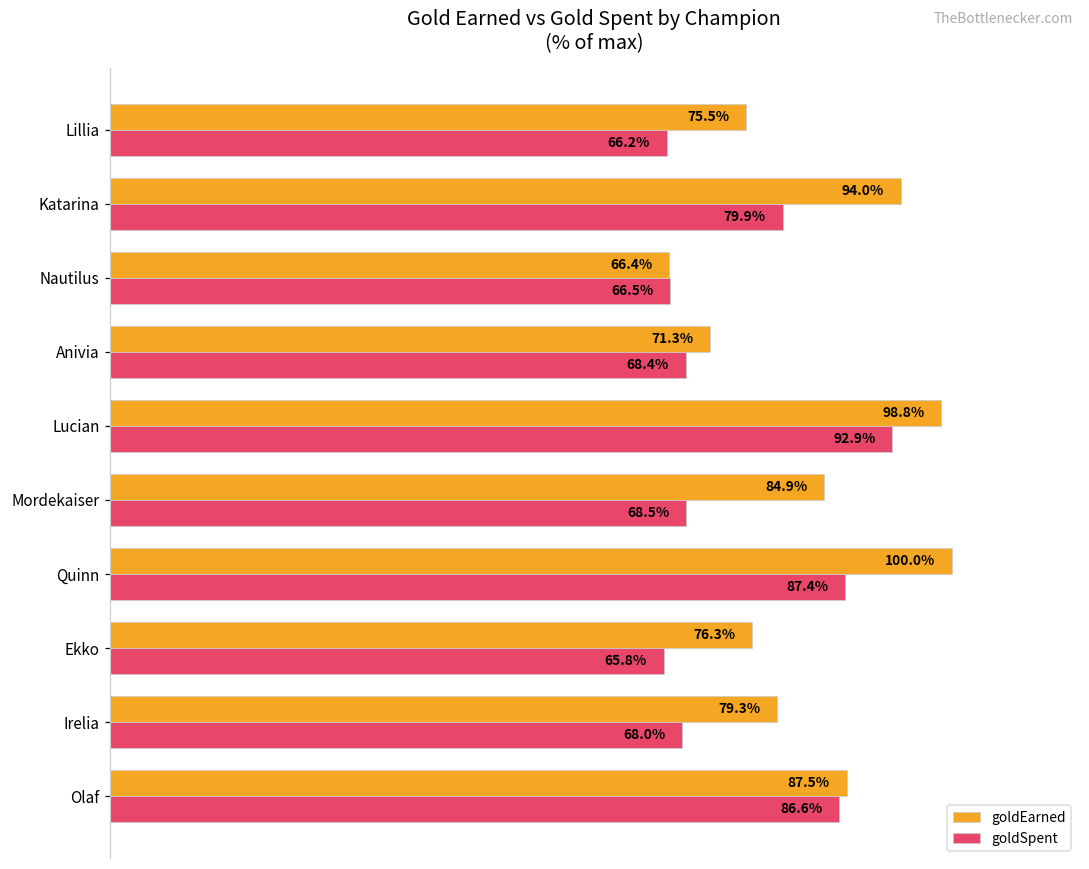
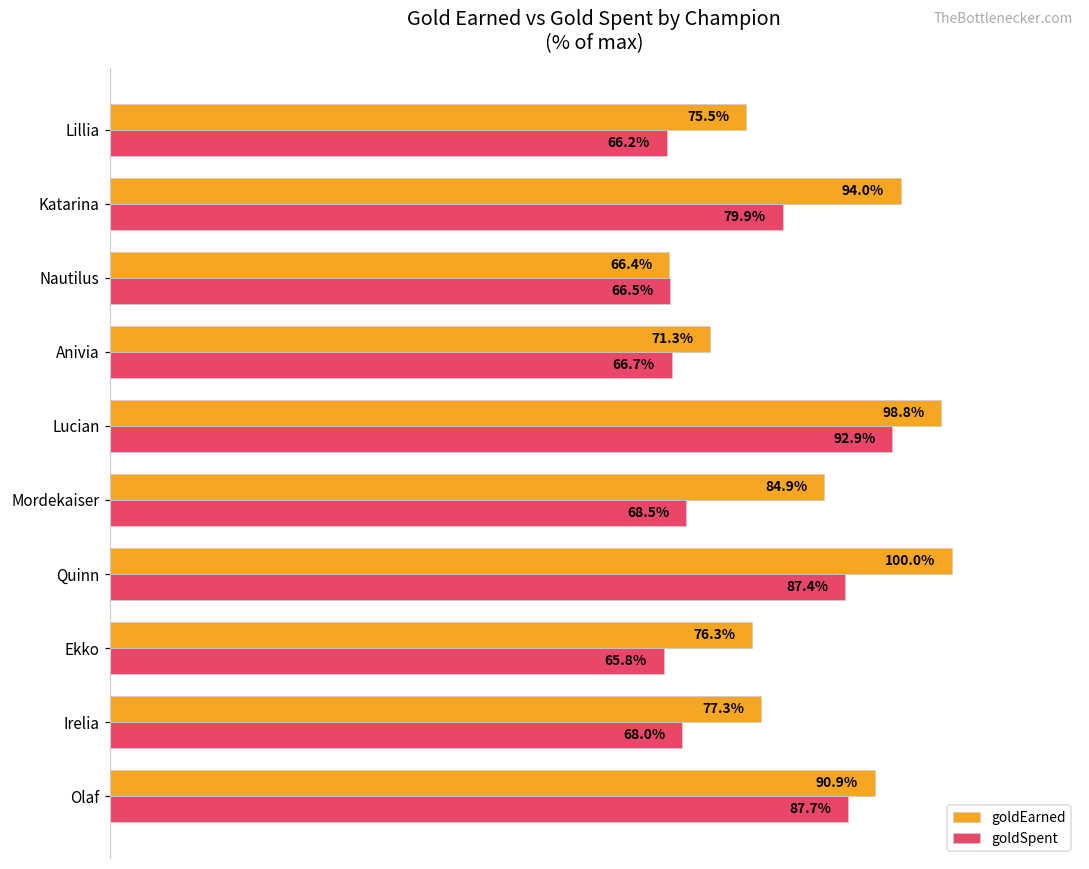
  {
    "goldEarned": {
      "Lillia": "75.5%",
      "Katarina": "94.0%",
      "Nautilus": "66.4%",
      "Anivia": "71.3%",
      "Lucian": "98.8%",
      "Mordekaiser": "84.9%",
      "Quinn": "100.0%",
      "Ekko": "76.3%",
-     "Irelia": "79.3%",
-     "Olaf": "87.5%"
+     "Irelia": "77.3%",
+     "Olaf": "90.9%"
    },
    "goldSpent": {
      "Lillia": "66.2%",
      "Katarina": "79.9%",
      "Nautilus": "66.5%",
-     "Anivia": "68.4%",
+     "Anivia": "66.7%",
      "Lucian": "92.9%",
      "Mordekaiser": "68.5%",
      "Quinn": "87.4%",
      "Ekko": "65.8%",
      "Irelia": "68.0%",
-     "Olaf": "86.6%"
+     "Olaf": "87.7%"
    }
  }
